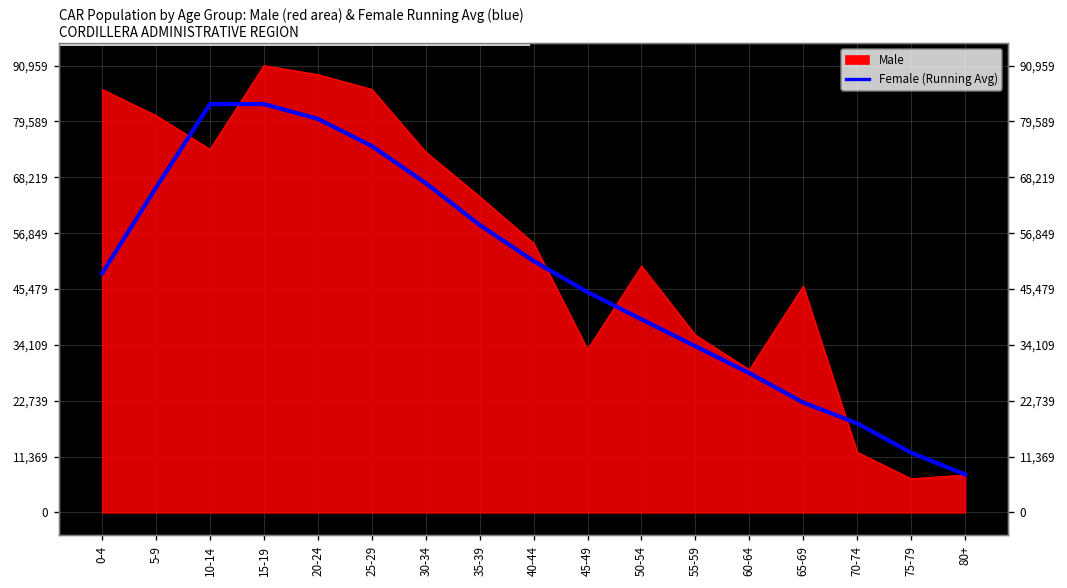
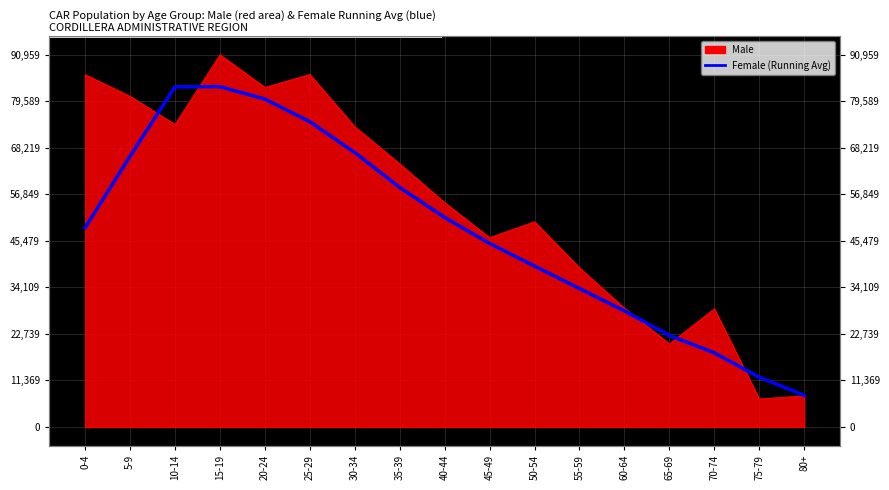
  {
    "Male": {
      "0-4": "86,000",
      "5-9": "81,000",
      "10-14": "74,000",
      "15-19": "91,000",
-     "20-24": "89,000",
+     "20-24": "83,000",
      "25-29": "86,000",
      "30-34": "73,000",
      "35-39": "64,000",
      "40-44": "55,000",
-     "45-49": "33,000",
+     "45-49": "46,000",
      "50-54": "50,000",
-     "55-59": "36,000",
+     "55-59": "39,000",
      "60-64": "29,000",
-     "65-69": "46,000",
-     "70-74": "12,000",
+     "65-69": "20,000",
+     "70-74": "29,000",
      "75-79": "7,000"
    },
    "Female (Running Avg)": {
      "0-4": "49,000",
      "5-9": "66,000",
      "10-14": "83,000",
      "15-19": "83,000",
      "20-24": "80,000",
      "25-29": "75,000",
      "30-34": "67,000",
      "35-39": "59,000",
      "40-44": "51,000",
      "45-49": "45,000",
      "50-54": "39,000",
      "55-59": "34,000",
      "60-64": "28,000",
      "65-69": "22,000",
      "70-74": "18,000",
      "75-79": "12,000"
    }
  }
